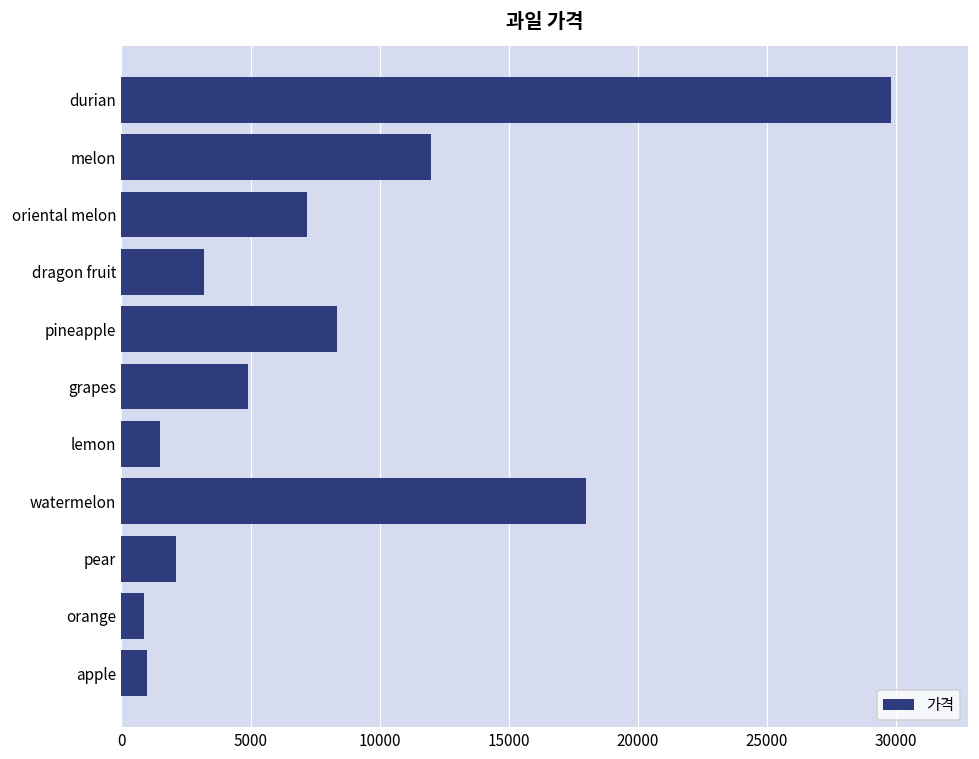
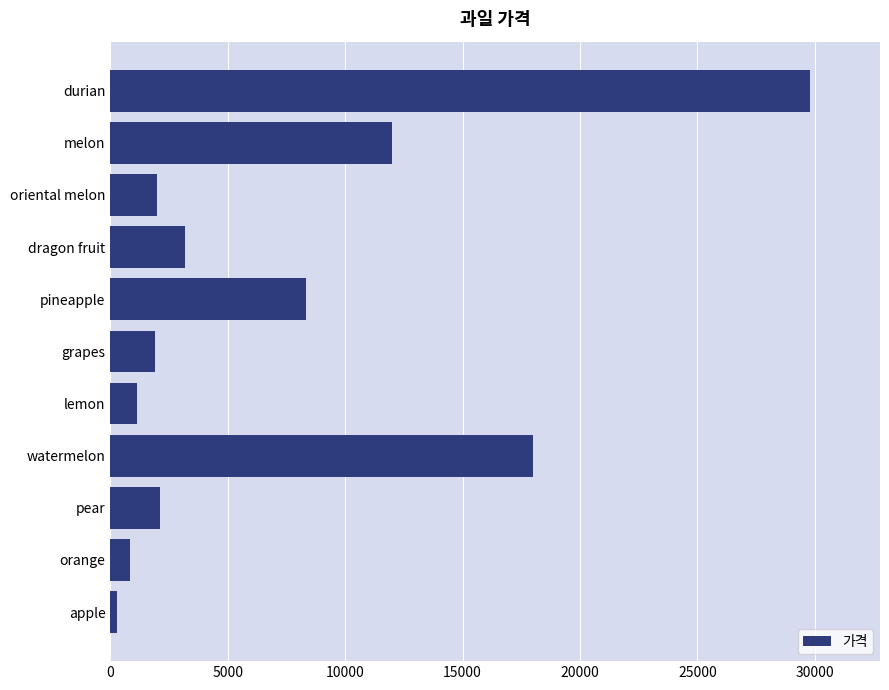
  {
    "durian": 29800,
    "melon": 12000,
-   "oriental melon": 7200,
+   "oriental melon": 2000,
    "dragon fruit": 3200,
    "pineapple": 8300,
-   "grapes": 4900,
-   "lemon": 1500,
+   "grapes": 1900,
+   "lemon": 1100,
    "watermelon": 18000,
    "pear": 2100,
    "orange": 900,
-   "apple": 1000
+   "apple": 300
  }
